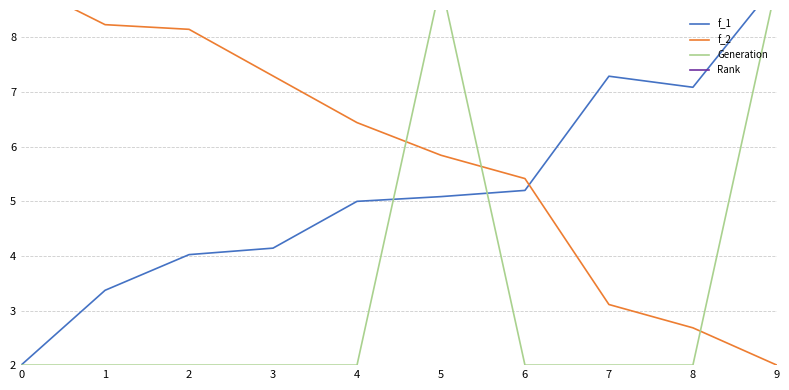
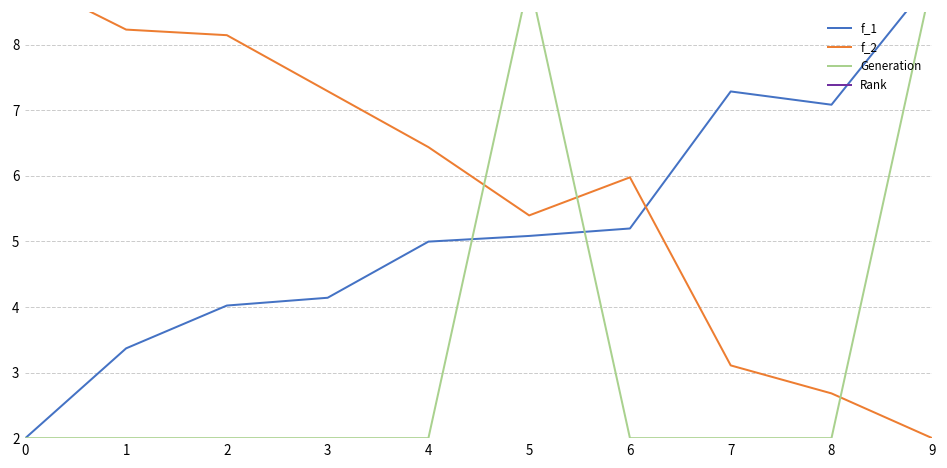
  {
    "f_1": {
      "1": 3.4,
      "2": 4.0,
      "3": 4.1,
      "4": 5.0,
      "5": 5.1,
      "6": 5.2,
      "7": 7.3,
      "8": 7.1
    },
    "f_2": {
      "1": 8.2,
      "2": 8.1,
      "3": 7.3,
      "4": 6.4,
-     "5": 5.8,
-     "6": 5.4,
+     "5": 5.4,
+     "6": 6.0,
      "7": 3.1,
      "8": 2.7,
      "9": 2.0
    },
    "Generation": {
      "1": 2.0,
      "2": 2.0,
      "3": 2.0,
      "4": 2.0,
      "6": 2.0,
      "7": 2.0,
      "8": 2.0
    }
  }
